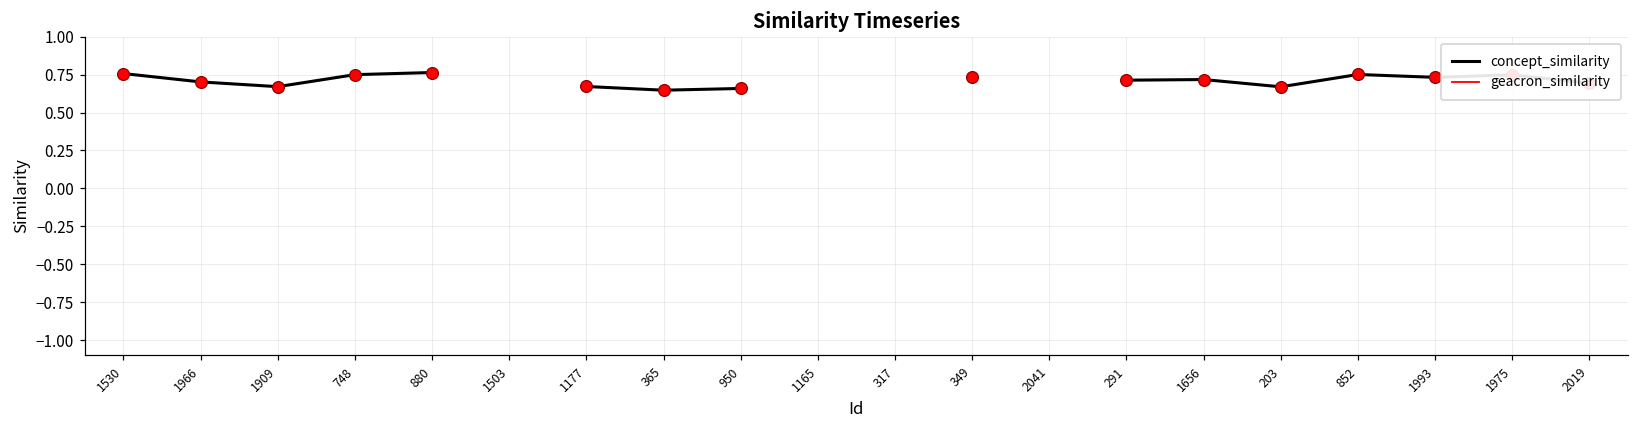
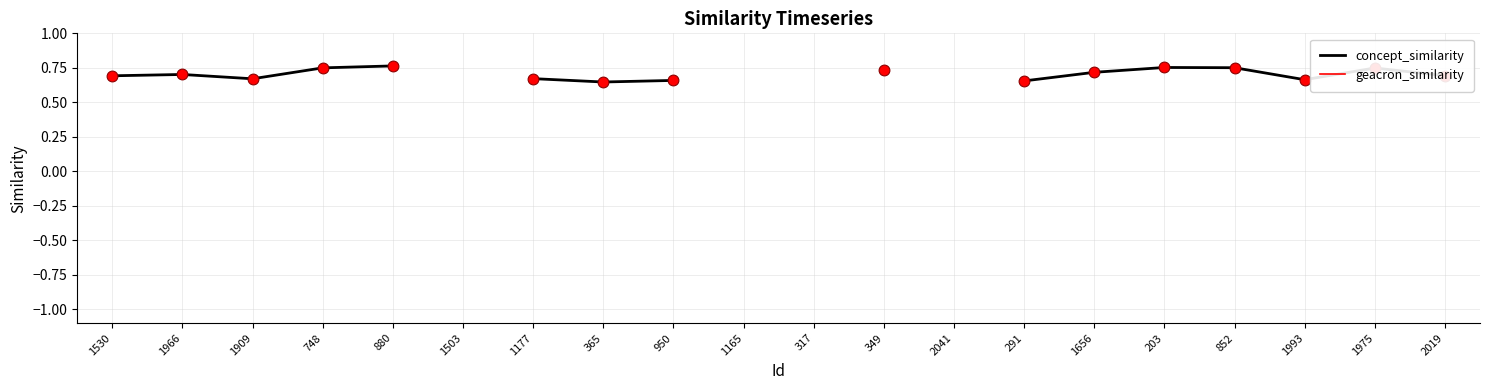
  {
-   "1530": 0.76,
+   "1530": 0.69,
    "1966": 0.70,
    "1909": 0.67,
    "748": 0.75,
    "880": 0.76,
    "1177": 0.67,
    "365": 0.65,
    "950": 0.66,
    "349": 0.73,
-   "291": 0.71,
+   "291": 0.66,
    "1656": 0.72,
-   "203": 0.67,
+   "203": 0.75,
    "852": 0.75,
-   "1993": 0.73
+   "1993": 0.66
  }
